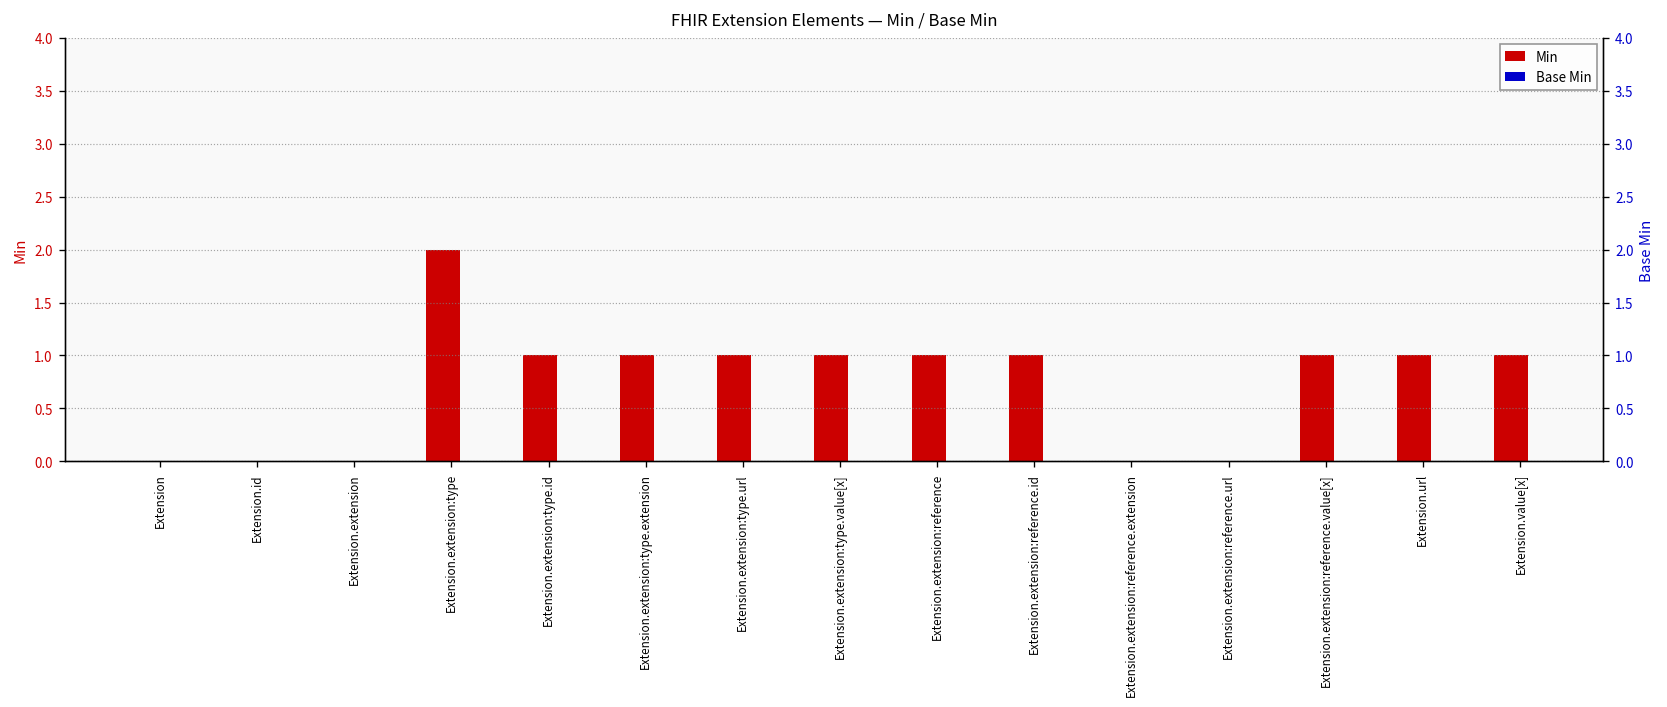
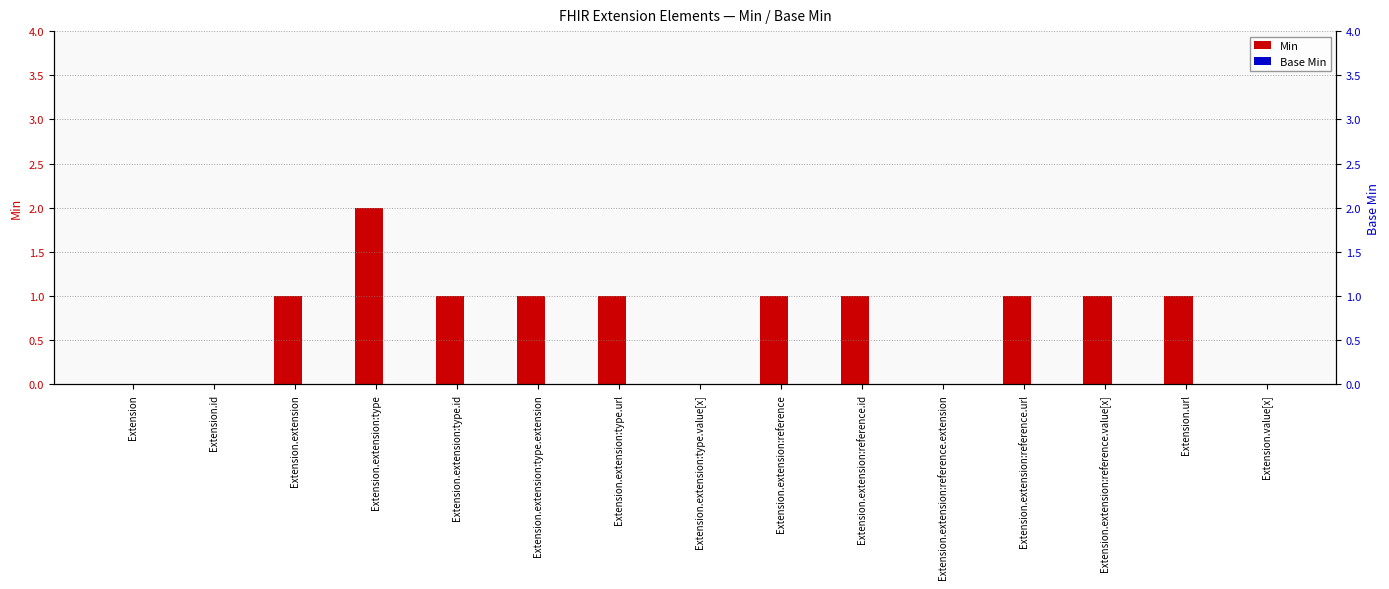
  {
    "Min": {
      "Extension": 0,
      "Extension.id": 0,
-     "Extension.extension": 0,
+     "Extension.extension": 1,
      "Extension.extension:type": 2,
      "Extension.extension:type.id": 1,
      "Extension.extension:type.extension": 1,
      "Extension.extension:type.url": 1,
-     "Extension.extension:type.value[x]": 1,
+     "Extension.extension:type.value[x]": 0,
      "Extension.extension:reference": 1,
      "Extension.extension:reference.id": 1,
      "Extension.extension:reference.extension": 0,
-     "Extension.extension:reference.url": 0,
+     "Extension.extension:reference.url": 1,
      "Extension.extension:reference.value[x]": 1,
      "Extension.url": 1,
-     "Extension.value[x]": 1
+     "Extension.value[x]": 0
    },
    "Base Min": {
      "Extension": 0.0,
      "Extension.id": 0.0,
      "Extension.extension": 0.0,
      "Extension.extension:type": 0.0,
      "Extension.extension:type.id": 0.0,
      "Extension.extension:type.extension": 0.0,
      "Extension.extension:type.url": 0.0,
      "Extension.extension:type.value[x]": 0.0,
      "Extension.extension:reference": 0.0,
      "Extension.extension:reference.id": 0.0,
      "Extension.extension:reference.extension": 0.0,
      "Extension.extension:reference.url": 0.0,
      "Extension.extension:reference.value[x]": 0.0,
      "Extension.url": 0.0,
      "Extension.value[x]": 0.0
    }
  }
